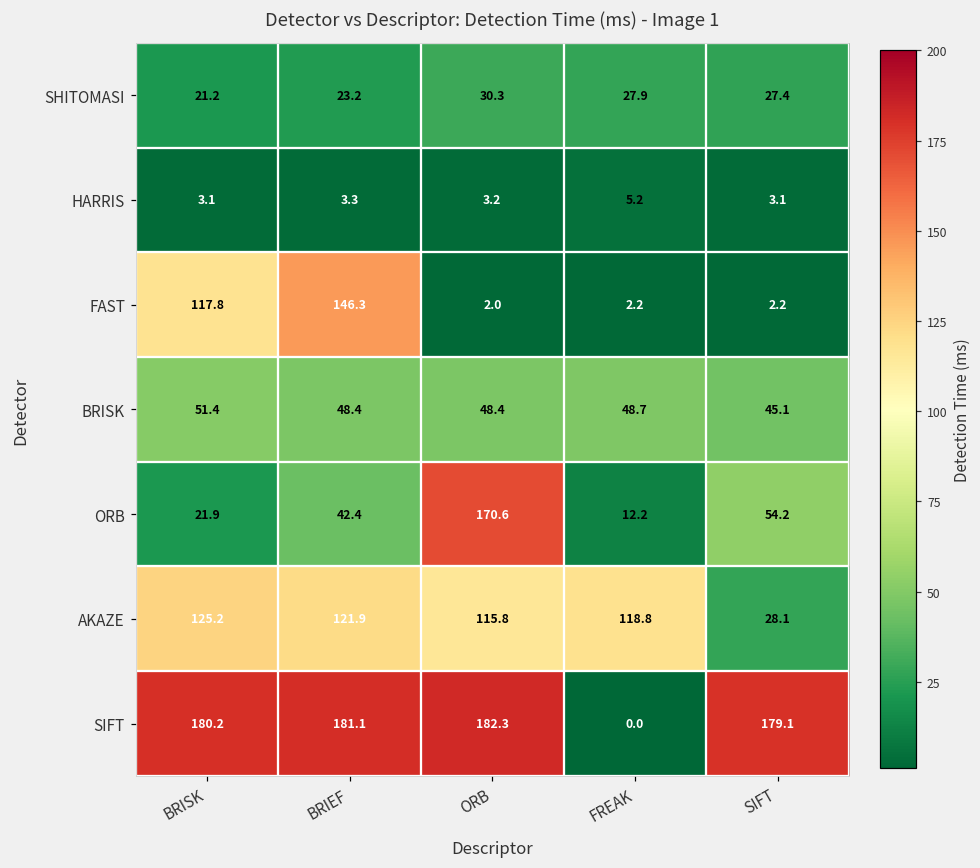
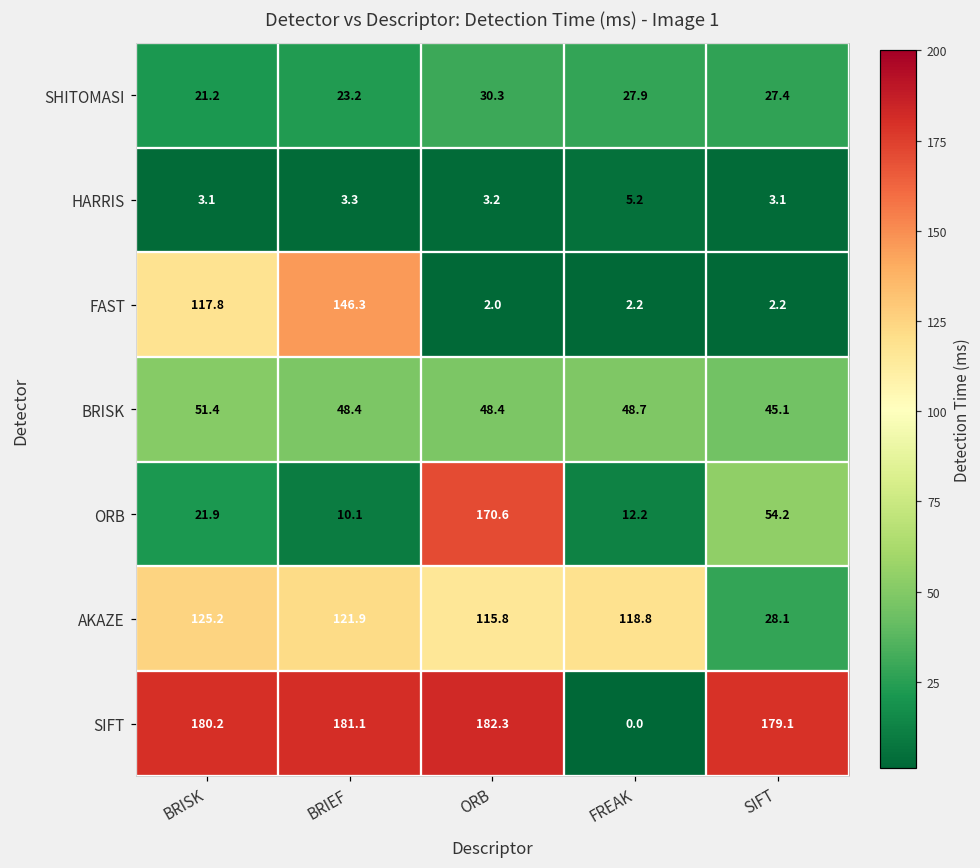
  {
    "SHITOMASI": {
      "BRISK": 21.2,
      "BRIEF": 23.2,
      "ORB": 30.3,
      "FREAK": 27.9,
      "SIFT": 27.4
    },
    "HARRIS": {
      "BRISK": 3.1,
      "BRIEF": 3.3,
      "ORB": 3.2,
      "FREAK": 5.2,
      "SIFT": 3.1
    },
    "FAST": {
      "BRISK": 117.8,
      "BRIEF": 146.3,
      "ORB": 2.0,
      "FREAK": 2.2,
      "SIFT": 2.2
    },
    "BRISK": {
      "BRISK": 51.4,
      "BRIEF": 48.4,
      "ORB": 48.4,
      "FREAK": 48.7,
      "SIFT": 45.1
    },
    "ORB": {
      "BRISK": 21.9,
-     "BRIEF": 42.4,
+     "BRIEF": 10.1,
      "ORB": 170.6,
      "FREAK": 12.2,
      "SIFT": 54.2
    },
    "AKAZE": {
      "BRISK": 125.2,
      "BRIEF": 121.9,
      "ORB": 115.8,
      "FREAK": 118.8,
      "SIFT": 28.1
    },
    "SIFT": {
      "BRISK": 180.2,
      "BRIEF": 181.1,
      "ORB": 182.3,
      "FREAK": 0.0,
      "SIFT": 179.1
    }
  }
